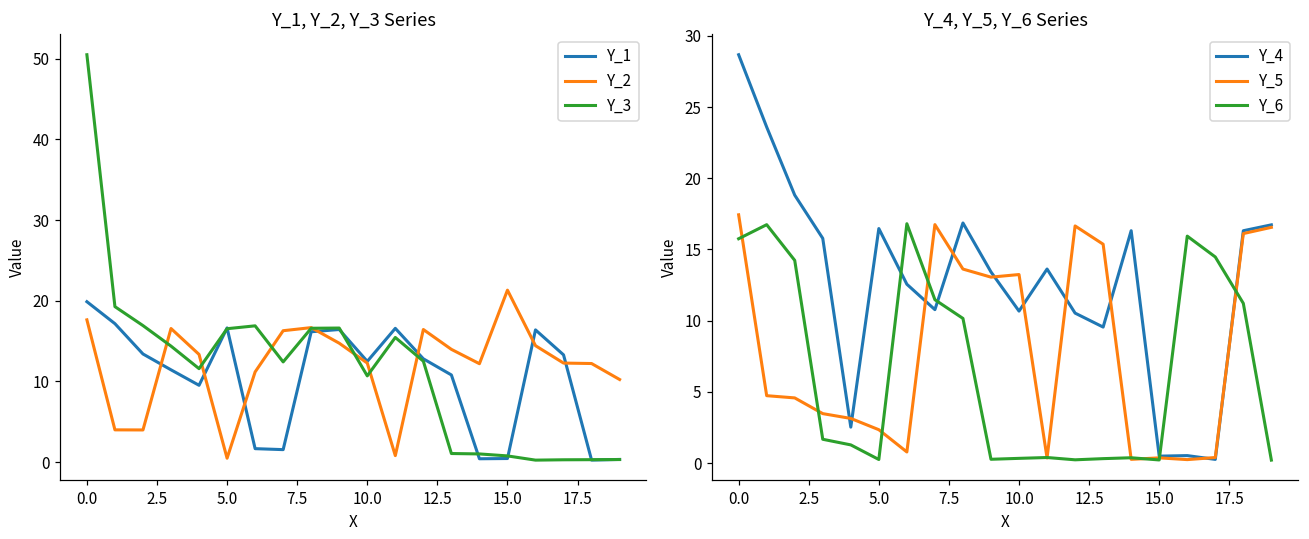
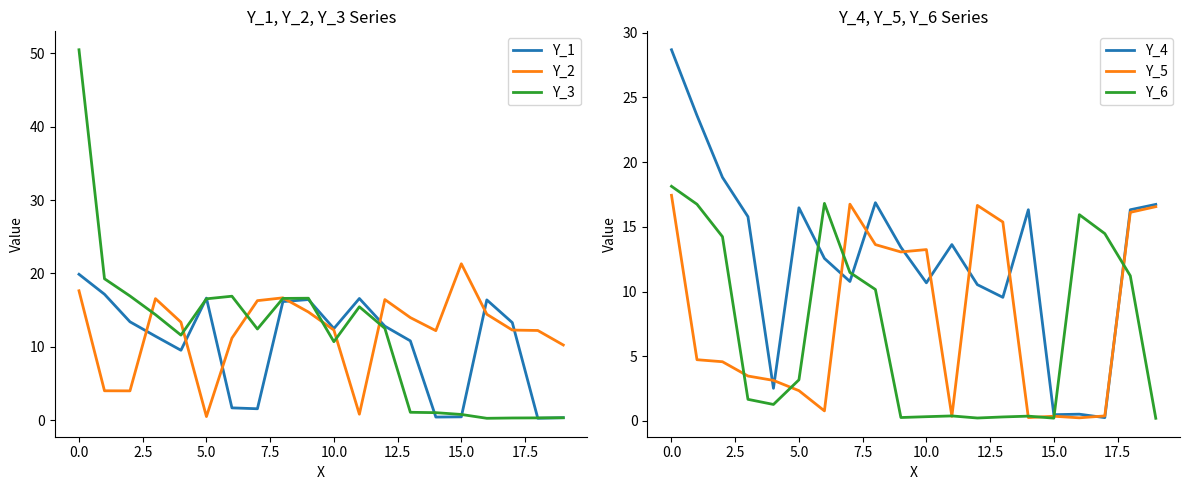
  {
    "Y_1, Y_2, Y_3 Series": {
      "Y_1": {
        "0.0": 20
      },
      "Y_2": {
        "0.0": 18,
        "5.0": 0,
        "15.0": 21
      },
      "Y_3": {
        "0.0": 51,
        "10.0": 11
      }
    },
    "Y_4, Y_5, Y_6 Series": {
      "Y_4": {
        "0.0": 28.7,
        "5.0": 16.5,
        "10.0": 10.7
      },
      "Y_5": {
        "0.0": 17.4,
        "5.0": 2.3,
        "10.0": 13.2
      },
      "Y_6": {
-       "0.0": 15.8,
-       "5.0": 0.2,
+       "0.0": 18.1,
+       "5.0": 3.2,
        "10.0": 0.3
      }
    }
  }
